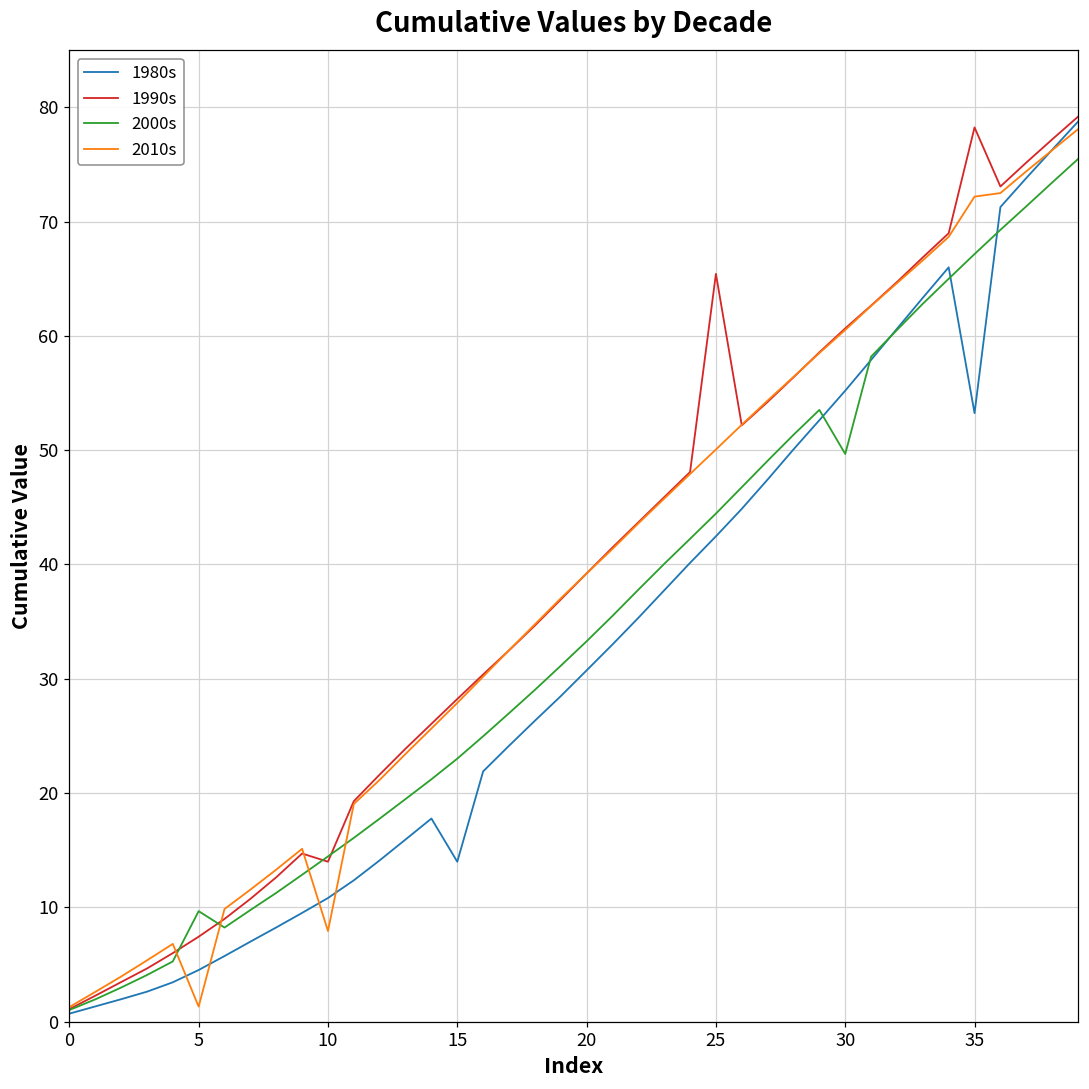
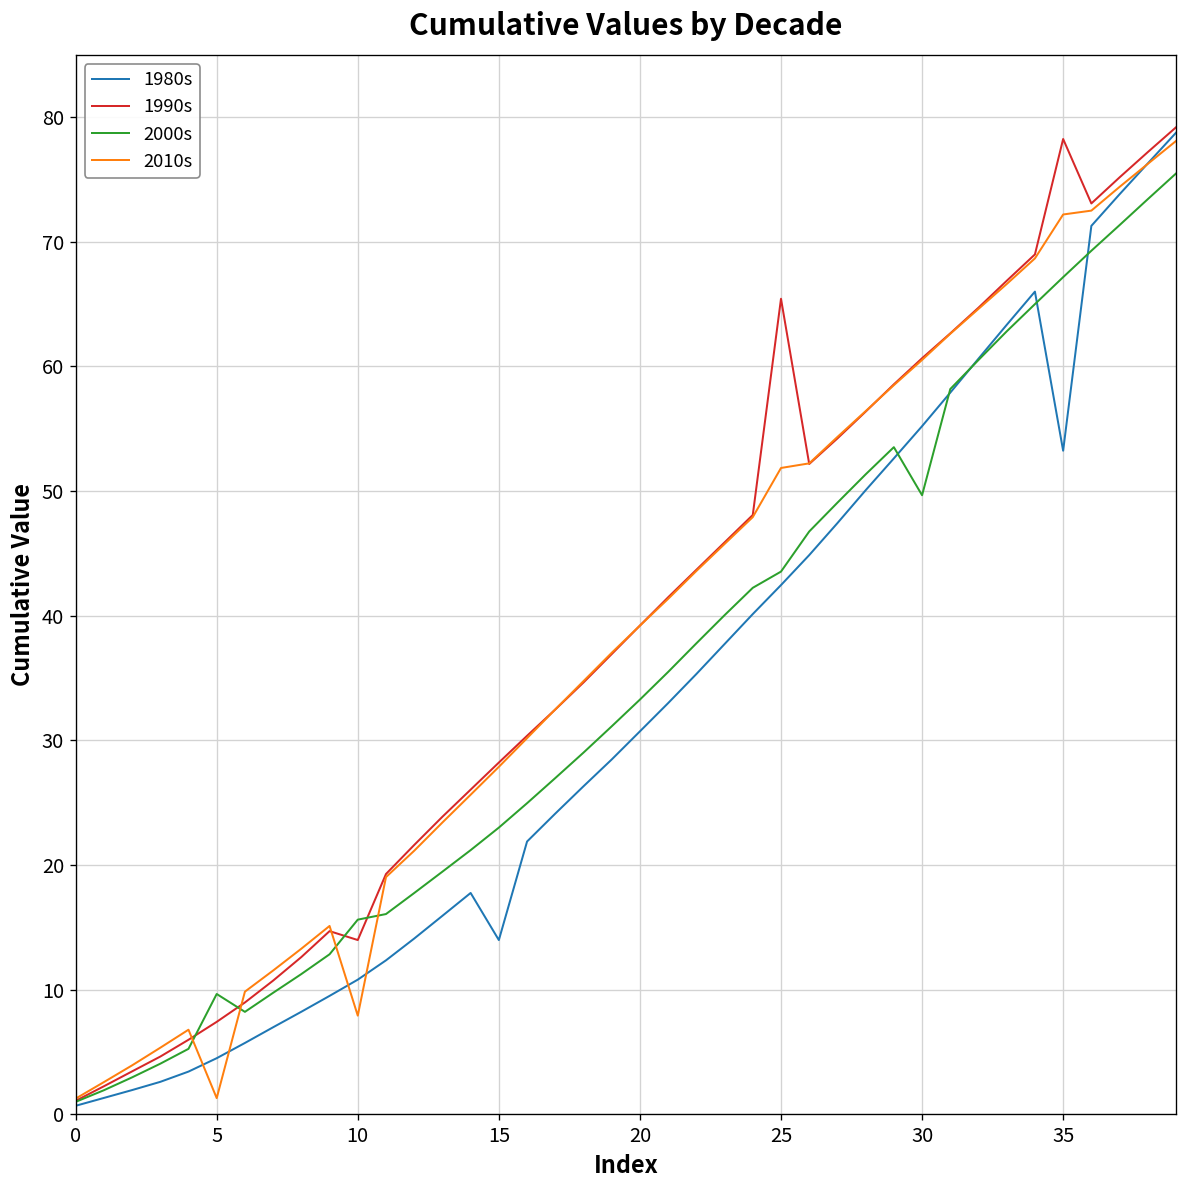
  {
    "1980s": {
      "0": 0.7,
      "5": 4.5,
      "10": 10.8,
      "15": 14.0,
      "20": 30.7,
      "25": 42.5,
      "30": 55.2,
      "35": 53.2
    },
    "1990s": {
      "5": 7.4,
      "10": 14.0,
      "15": 28.2,
      "25": 65.4,
      "35": 78.2
    },
    "2000s": {
      "5": 9.7,
-     "10": 14.5,
+     "10": 15.6,
      "15": 23.0,
      "20": 33.3,
-     "25": 44.5,
+     "25": 43.5,
      "30": 49.7,
      "35": 67.2
    },
    "2010s": {
      "5": 1.3,
      "10": 7.9,
      "15": 27.9,
-     "25": 50.1,
+     "25": 51.9,
      "35": 72.2
    }
  }
